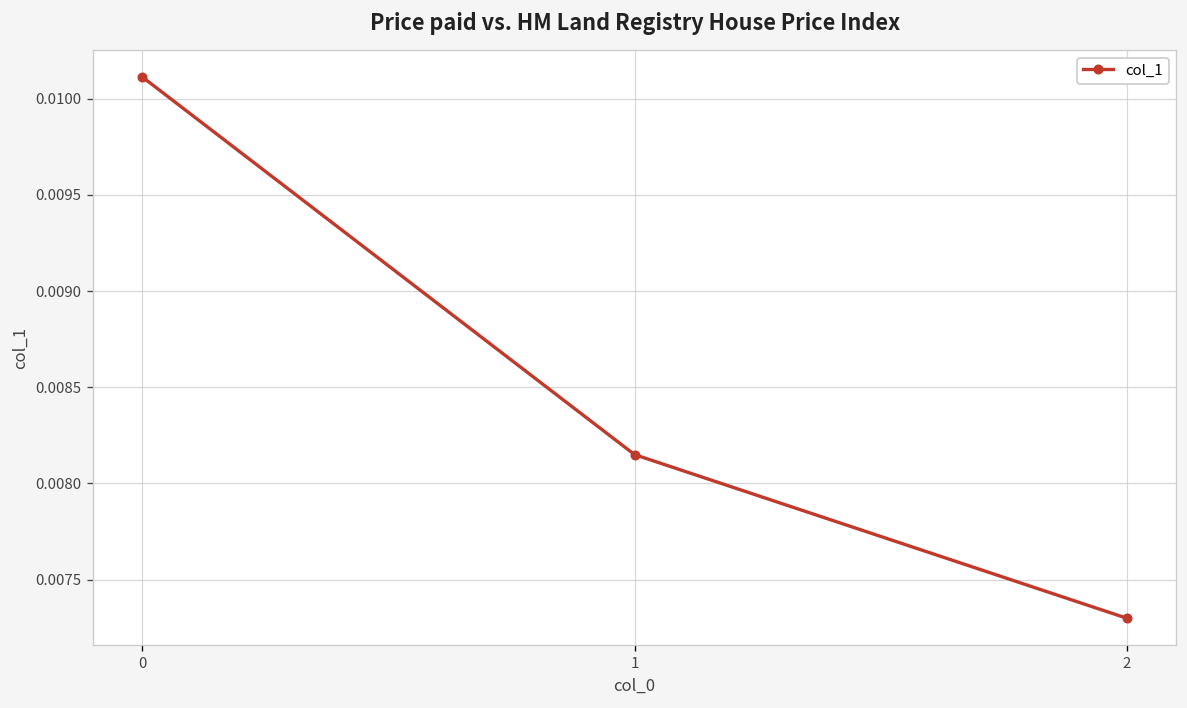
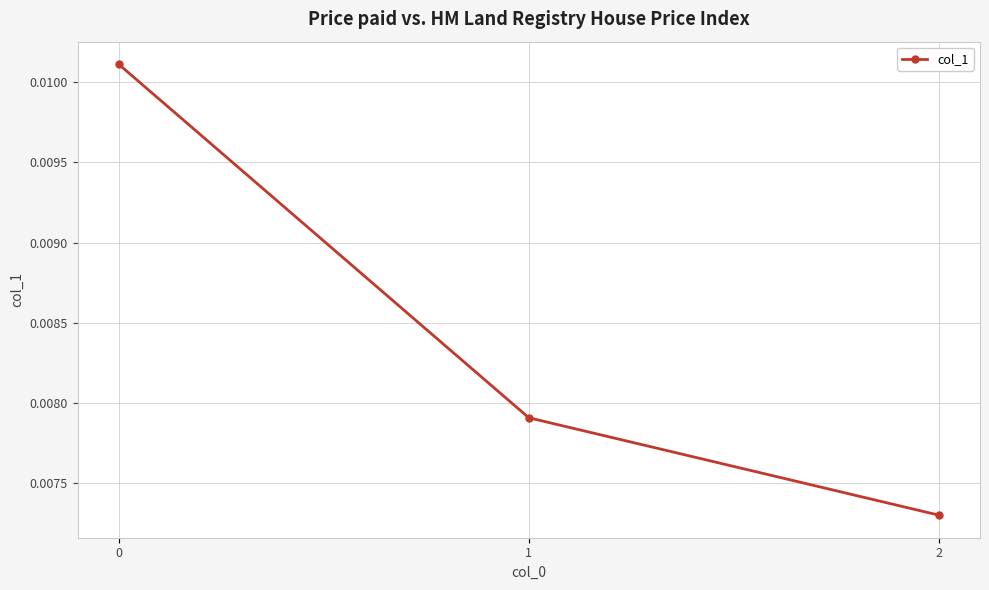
  {
    "0": 0.01011,
-   "1": 0.00815,
+   "1": 0.00791,
    "2": 0.00730
  }
